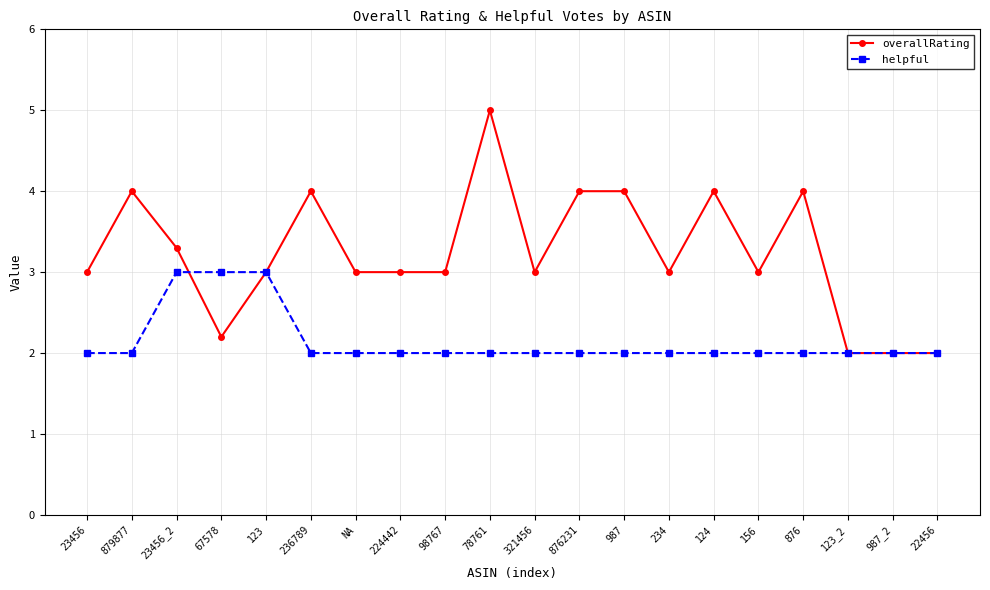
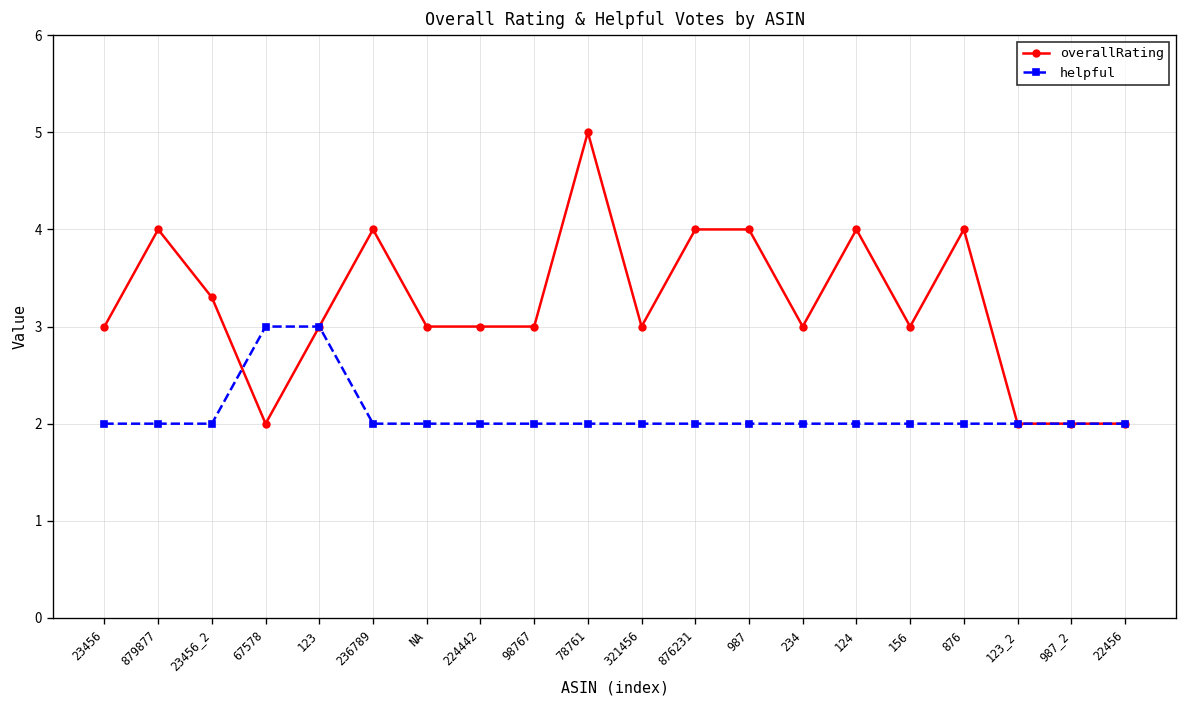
  {
    "overallRating": {
      "23456": 3.0,
      "879877": 4.0,
      "23456_2": 3.3,
-     "67578": 2.2,
+     "67578": 2.0,
      "236789": 4.0,
      "NA": 3.0,
      "224442": 3.0,
      "98767": 3.0,
      "78761": 5.0,
      "321456": 3.0,
      "876231": 4.0,
      "987": 4.0,
      "234": 3.0,
      "124": 4.0,
      "156": 3.0,
      "876": 4.0
    },
    "helpful": {
      "23456": 2,
      "879877": 2,
-     "23456_2": 3,
+     "23456_2": 2,
      "67578": 3,
      "236789": 2,
      "NA": 2,
      "224442": 2,
      "98767": 2,
      "78761": 2,
      "321456": 2,
      "876231": 2,
      "987": 2,
      "234": 2,
      "124": 2,
      "156": 2,
      "876": 2
    }
  }
